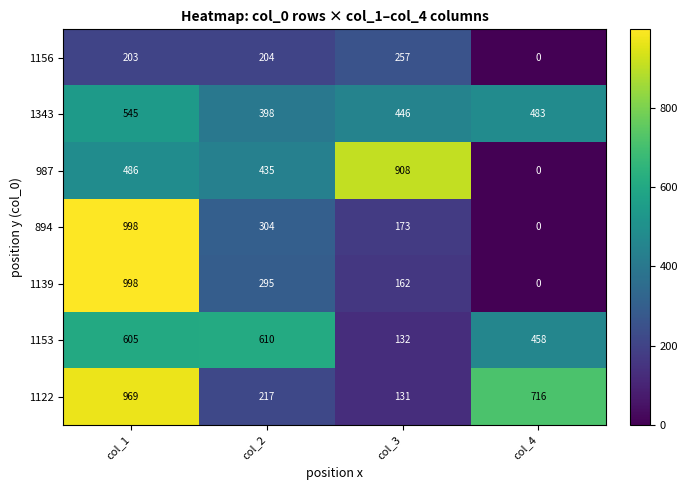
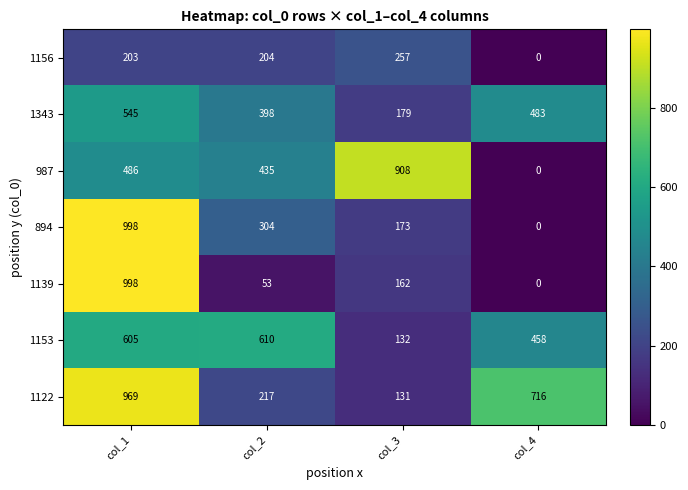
  {
    "1156": {
      "col_1": 203,
      "col_2": 204,
      "col_3": 257,
      "col_4": 0
    },
    "1343": {
      "col_1": 545,
      "col_2": 398,
-     "col_3": 446,
+     "col_3": 179,
      "col_4": 483
    },
    "987": {
      "col_1": 486,
      "col_2": 435,
      "col_3": 908,
      "col_4": 0
    },
    "894": {
      "col_1": 998,
      "col_2": 304,
      "col_3": 173,
      "col_4": 0
    },
    "1139": {
      "col_1": 998,
-     "col_2": 295,
+     "col_2": 53,
      "col_3": 162,
      "col_4": 0
    },
    "1153": {
      "col_1": 605,
      "col_2": 610,
      "col_3": 132,
      "col_4": 458
    },
    "1122": {
      "col_1": 969,
      "col_2": 217,
      "col_3": 131,
      "col_4": 716
    }
  }
